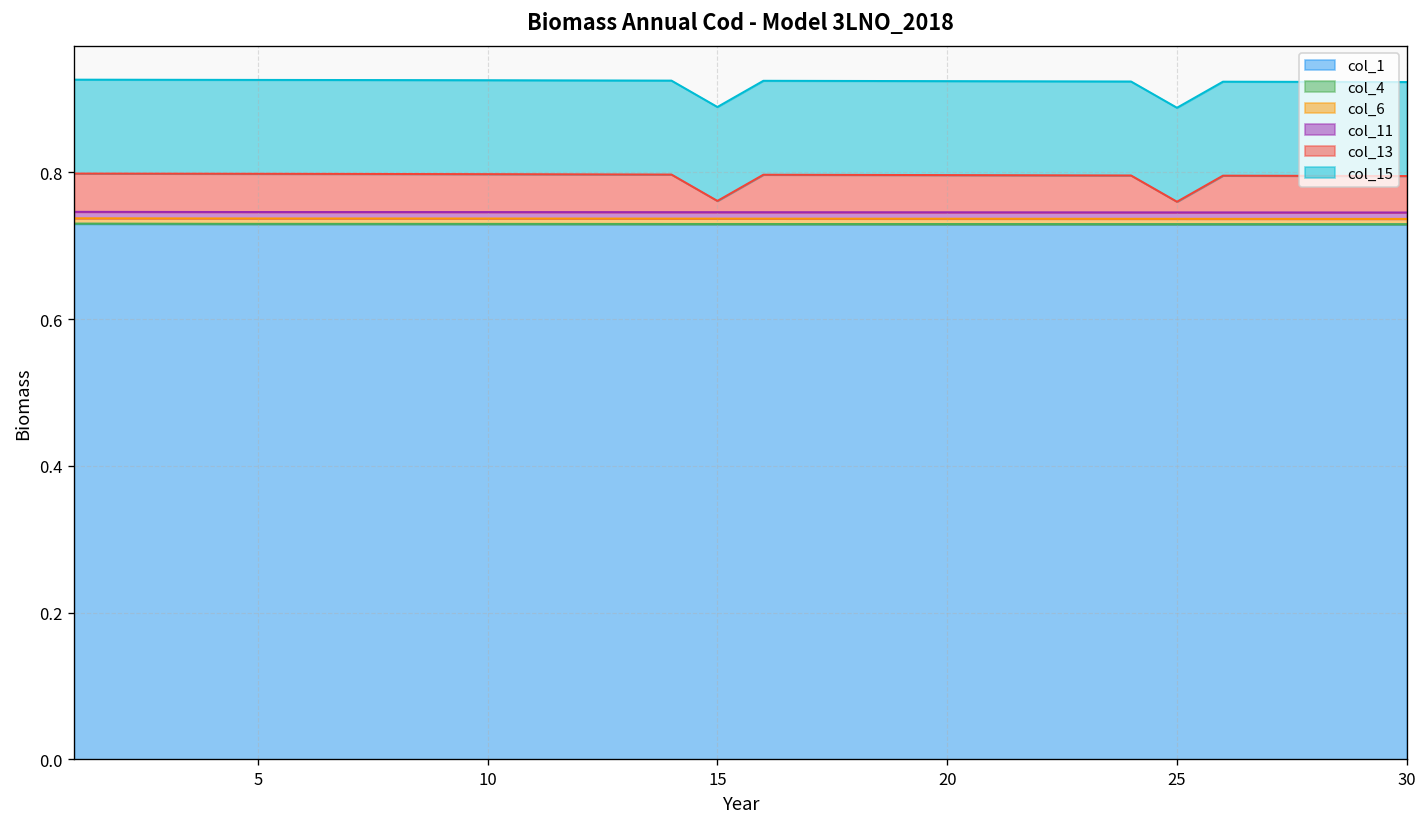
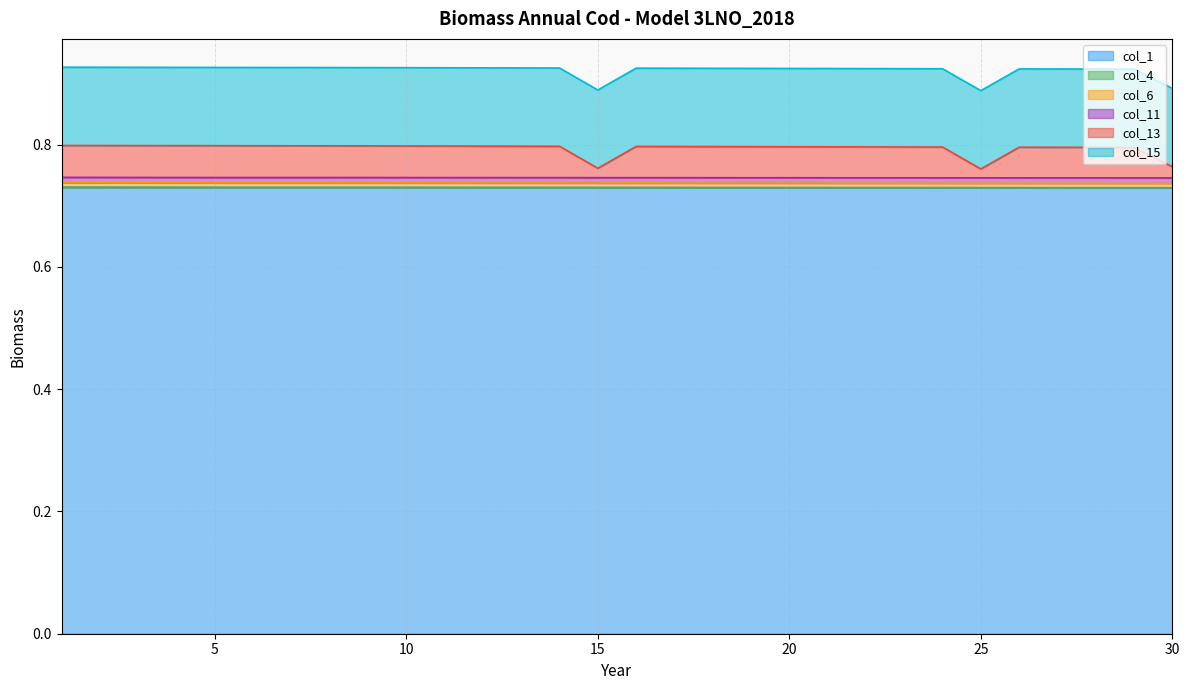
  {
    "col_6": {
      "5": 0.01,
      "10": 0.01,
      "15": 0.01,
      "20": 0.01,
      "25": 0.01,
      "30": 0.01
    },
    "col_11": {
      "5": 0.01,
      "10": 0.01,
      "15": 0.01,
      "20": 0.01,
      "25": 0.01,
      "30": 0.01
    },
    "col_13": {
      "5": 0.05,
      "10": 0.05,
      "15": 0.02,
      "20": 0.05,
      "25": 0.01,
-     "30": 0.05
+     "30": 0.02
    }
  }
